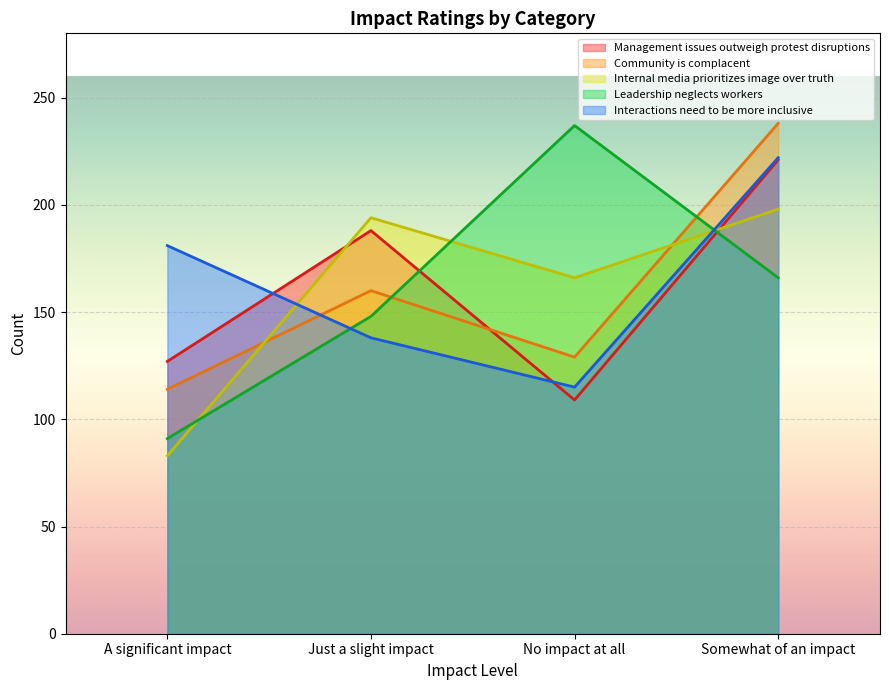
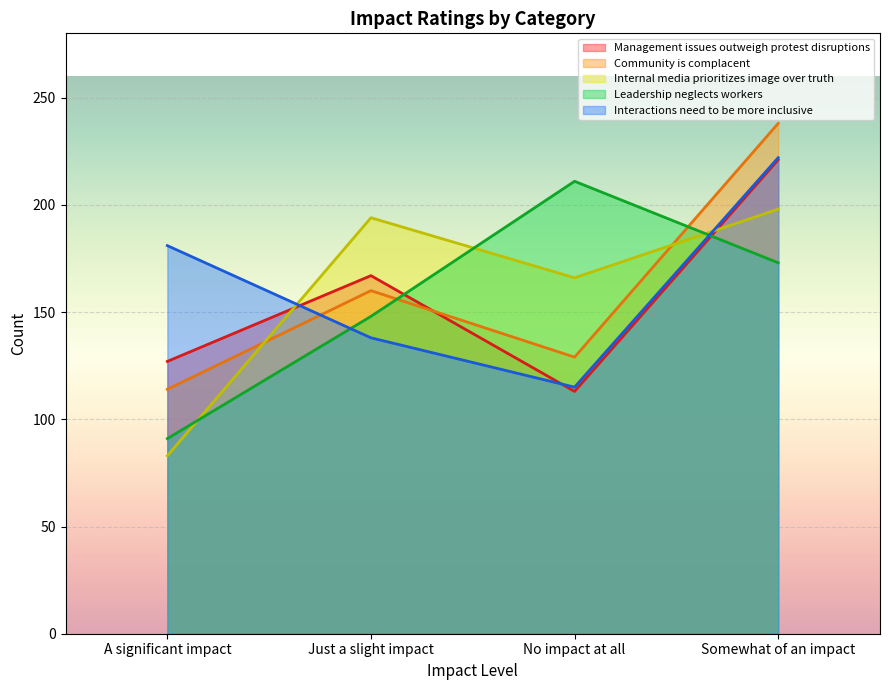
  {
    "Management issues outweigh protest disruptions": {
      "A significant impact": 127,
-     "Just a slight impact": 188,
-     "No impact at all": 109
+     "Just a slight impact": 167,
+     "No impact at all": 113
    },
    "Leadership neglects workers": {
      "A significant impact": 91,
      "Just a slight impact": 148,
-     "No impact at all": 237,
-     "Somewhat of an impact": 166
+     "No impact at all": 211,
+     "Somewhat of an impact": 173
    },
    "Interactions need to be more inclusive": {
      "A significant impact": 181,
      "Just a slight impact": 138,
      "No impact at all": 115
    }
  }
